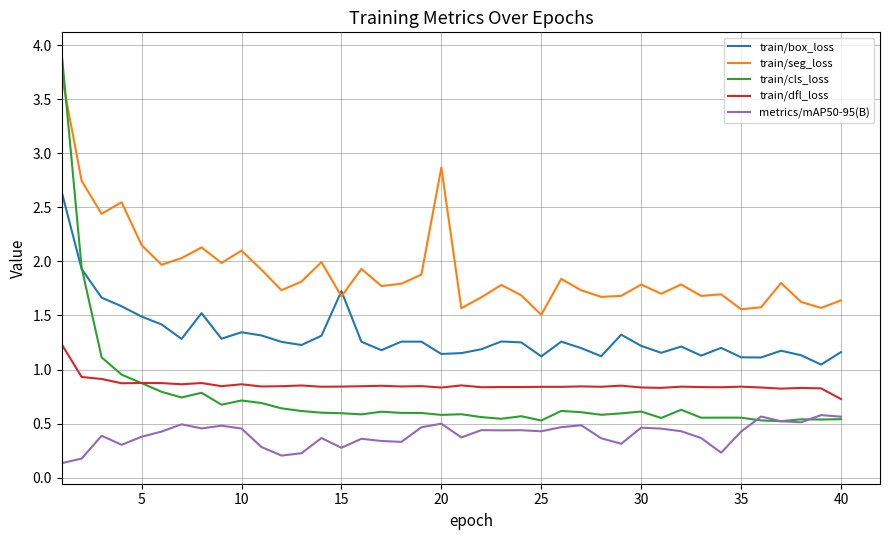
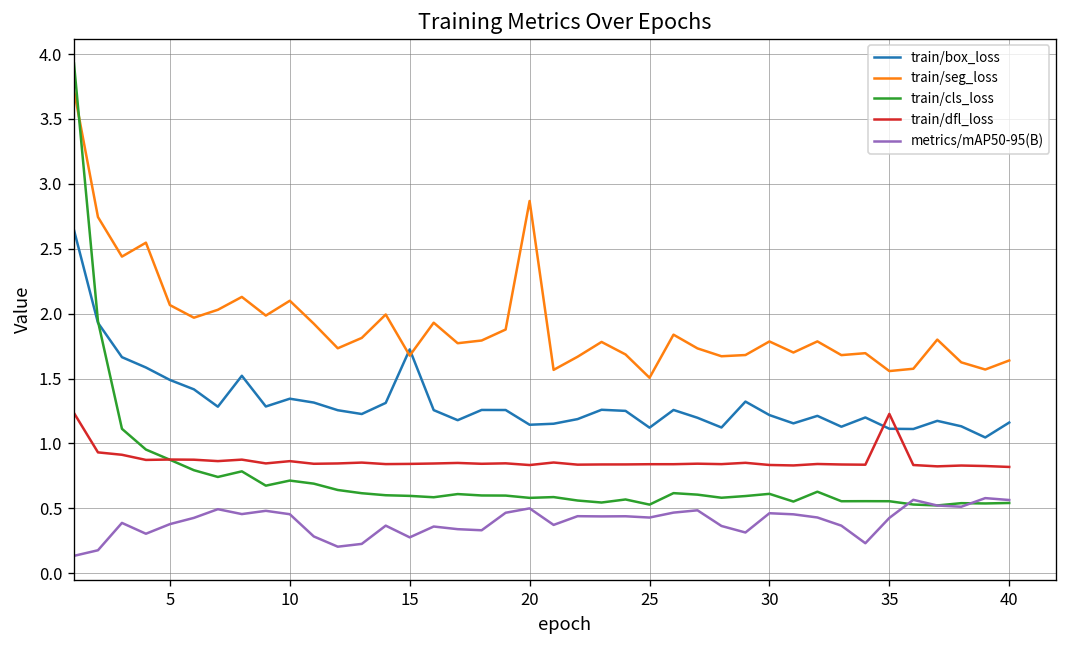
  {
    "train/box_loss": {
      "5": 1.49,
      "10": 1.34,
      "15": 1.72,
      "20": 1.14,
      "25": 1.12,
      "30": 1.22,
      "35": 1.11,
      "40": 1.16
    },
    "train/seg_loss": {
-     "5": 2.15,
+     "5": 2.07,
      "10": 2.10,
      "15": 1.68,
      "20": 2.87,
      "25": 1.51,
      "30": 1.79,
      "35": 1.56,
      "40": 1.64
    },
    "train/cls_loss": {
      "10": 0.71,
      "15": 0.60,
      "20": 0.58,
      "25": 0.53,
      "30": 0.61,
      "35": 0.55
    },
    "train/dfl_loss": {
      "10": 0.86,
      "15": 0.84,
      "20": 0.83,
      "25": 0.84,
      "30": 0.83,
-     "35": 0.84,
-     "40": 0.73
+     "35": 1.23,
+     "40": 0.82
    },
    "metrics/mAP50-95(B)": {
      "5": 0.38,
      "10": 0.45,
      "15": 0.28,
      "20": 0.50,
      "25": 0.43,
      "30": 0.46,
      "35": 0.43
    }
  }
